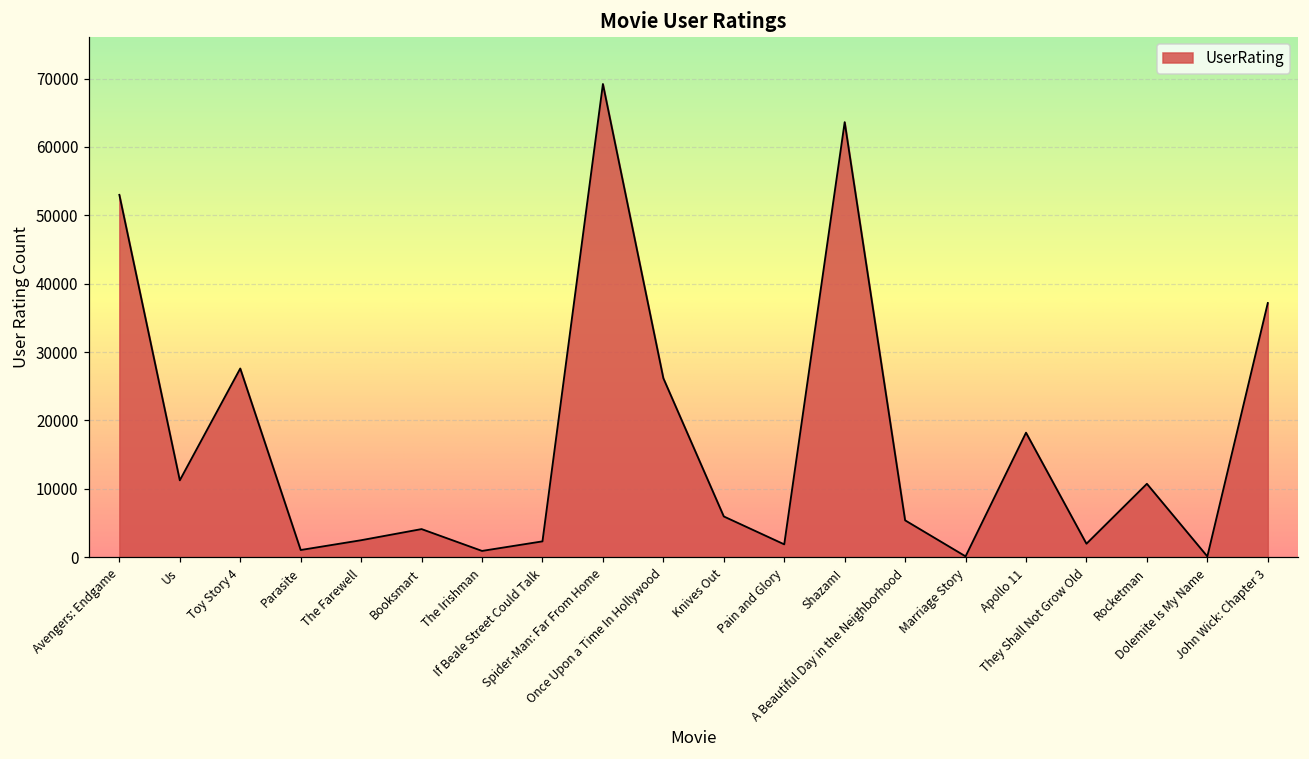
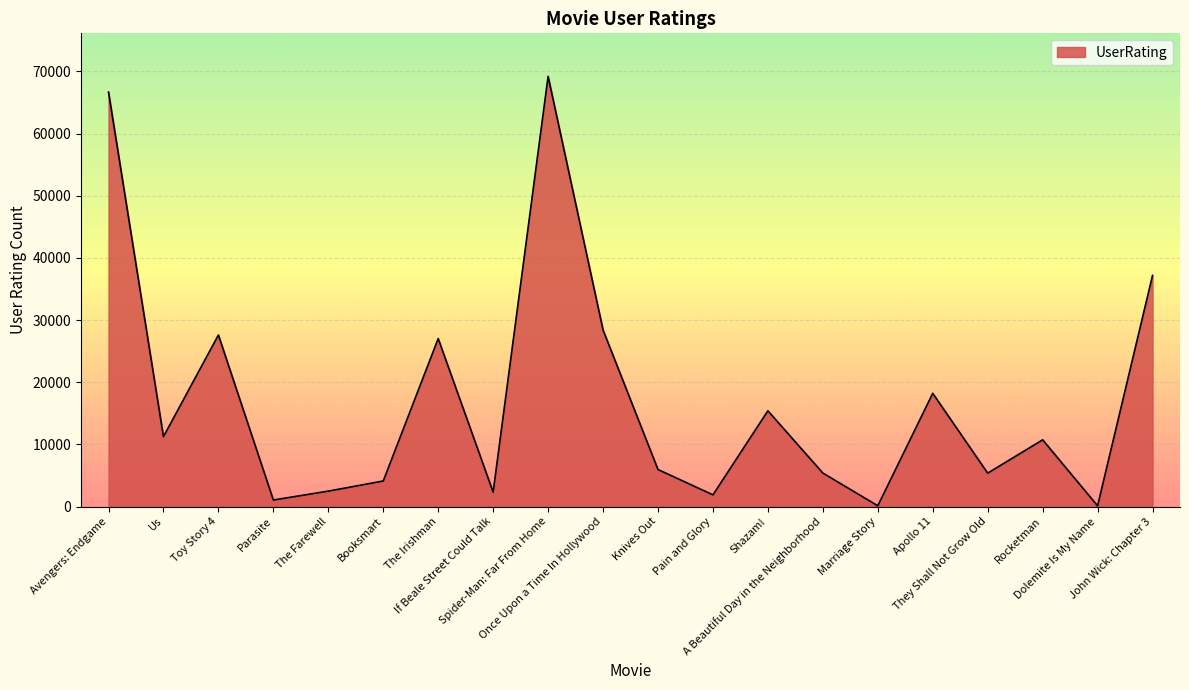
  {
-   "Avengers: Endgame": 53000,
+   "Avengers: Endgame": 67000,
    "Us": 11000,
    "Toy Story 4": 28000,
    "Parasite": 1000,
    "The Farewell": 2000,
    "Booksmart": 4000,
-   "The Irishman": 1000,
+   "The Irishman": 27000,
    "If Beale Street Could Talk": 2000,
    "Spider-Man: Far From Home": 69000,
-   "Once Upon a Time In Hollywood": 26000,
+   "Once Upon a Time In Hollywood": 28000,
    "Knives Out": 6000,
    "Pain and Glory": 2000,
-   "Shazam!": 64000,
+   "Shazam!": 15000,
    "A Beautiful Day in the Neighborhood": 5000,
    "Marriage Story": 0,
    "Apollo 11": 18000,
-   "They Shall Not Grow Old": 2000,
+   "They Shall Not Grow Old": 5000,
    "Rocketman": 11000,
    "Dolemite Is My Name": 0,
    "John Wick: Chapter 3": 37000
  }
